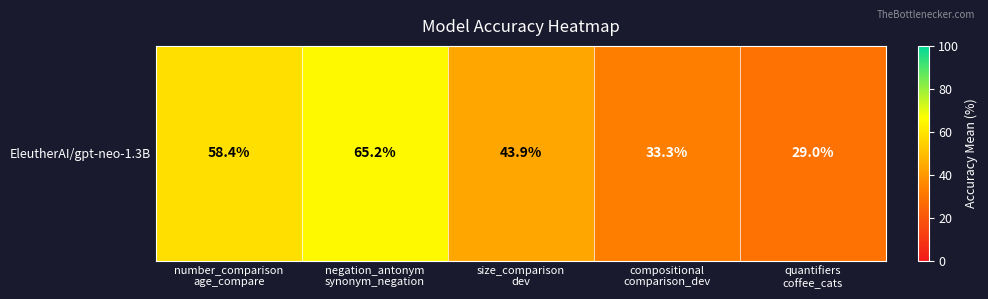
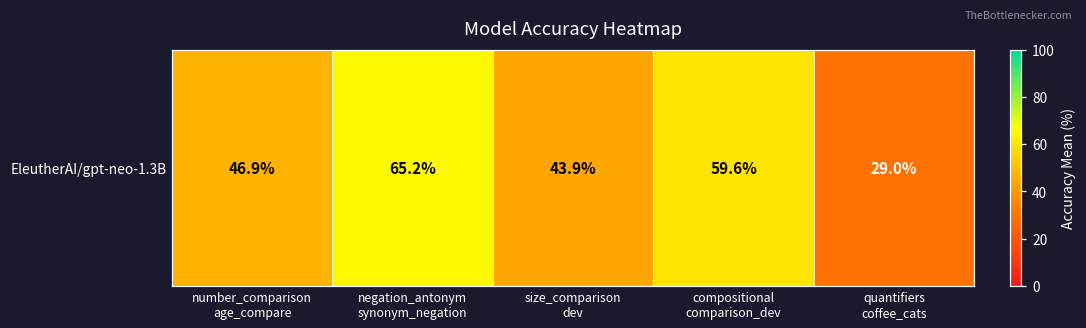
  {
    "EleutherAI/gpt-neo-1.3B": {
-     "number_comparison age_compare": "58.4%",
+     "number_comparison age_compare": "46.9%",
      "negation_antonym synonym_negation": "65.2%",
      "size_comparison dev": "43.9%",
-     "compositional comparison_dev": "33.3%",
+     "compositional comparison_dev": "59.6%",
      "quantifiers coffee_cats": "29.0%"
    }
  }
